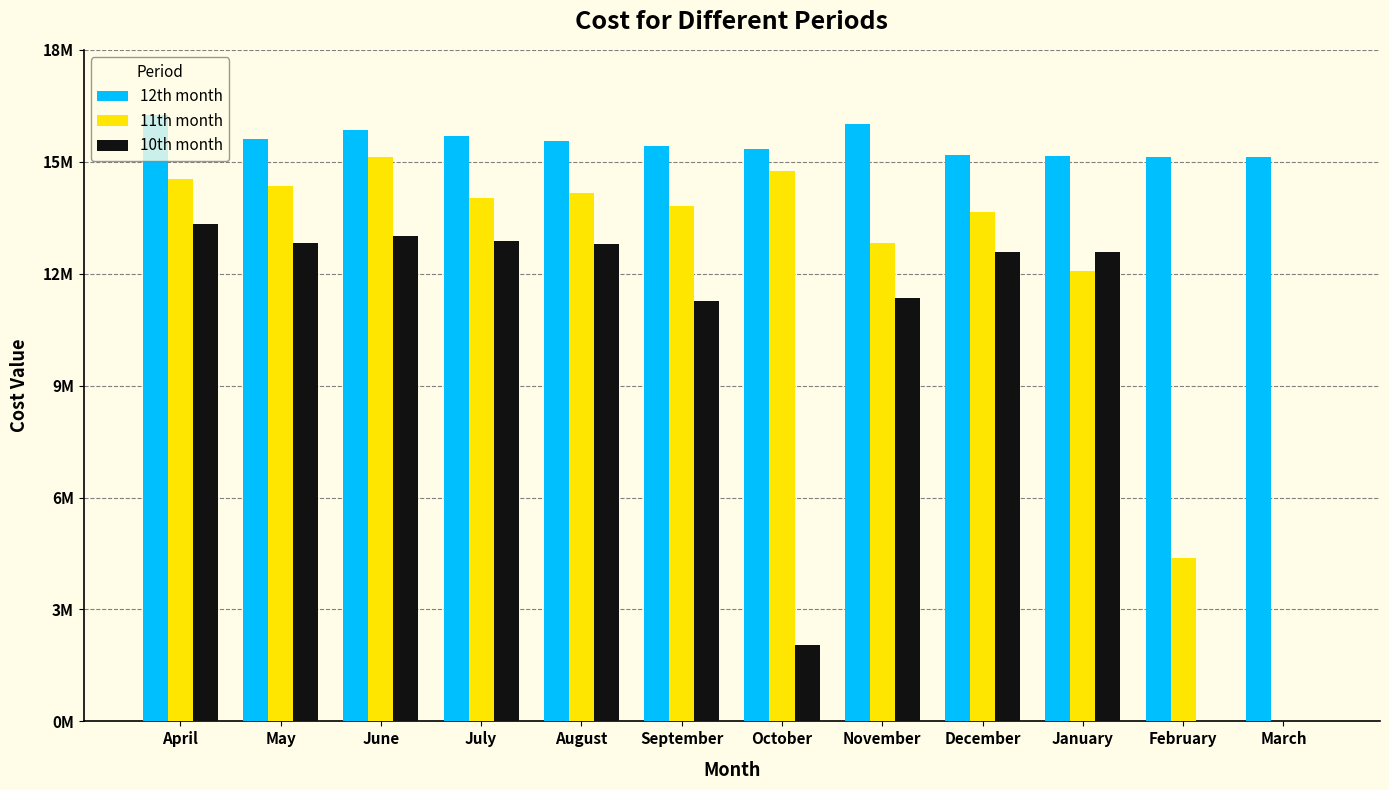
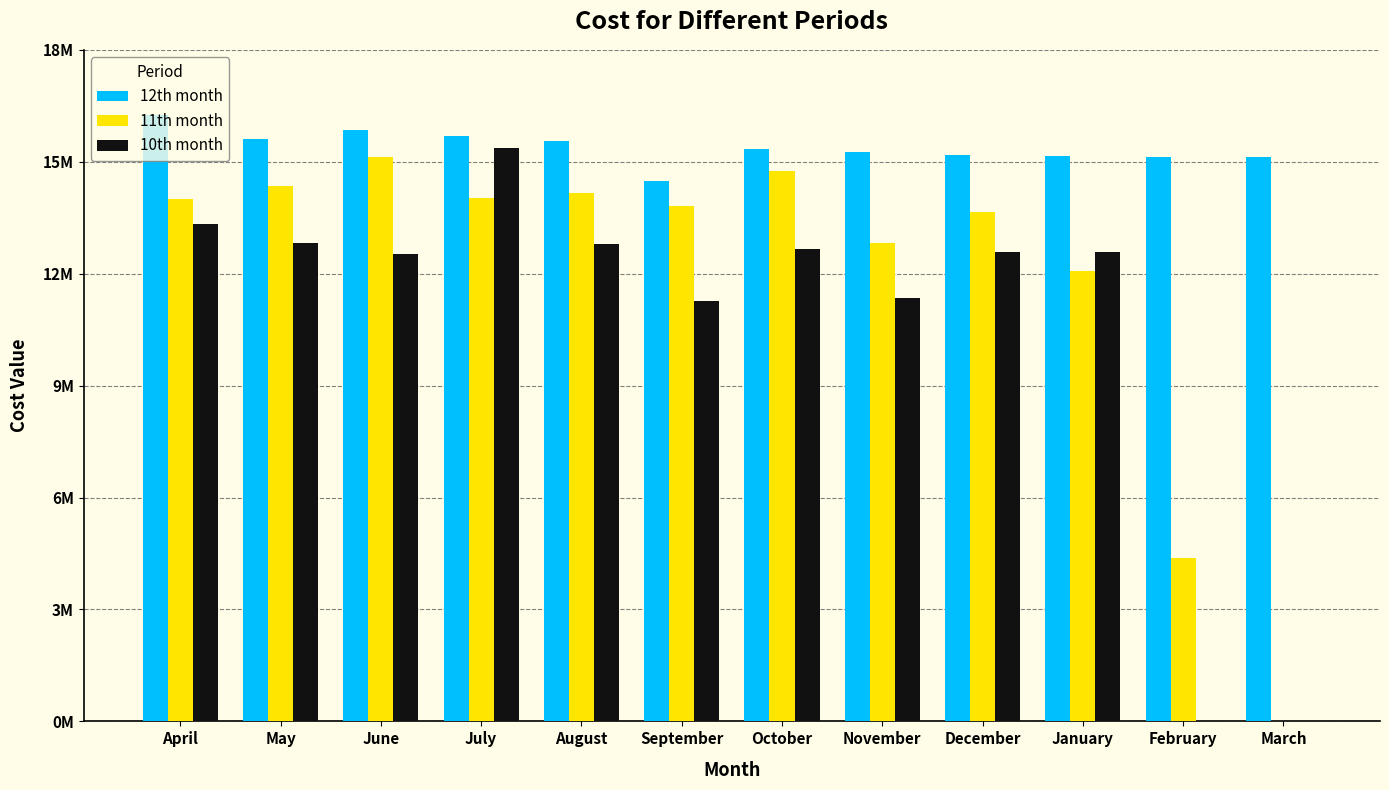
  {
    "12th month": {
      "May": 15600000,
      "June": 15900000,
      "July": 15700000,
      "August": 15600000,
-     "September": 15400000,
+     "September": 14500000,
      "October": 15300000,
-     "November": 16000000,
+     "November": 15200000,
      "December": 15200000,
      "January": 15100000,
      "February": 15100000,
      "March": 15100000
    },
    "11th month": {
-     "April": 14500000,
+     "April": 14000000,
      "May": 14400000,
      "June": 15100000,
      "July": 14000000,
      "August": 14200000,
      "September": 13800000,
      "October": 14800000,
      "November": 12800000,
      "December": 13600000,
      "January": 12100000,
      "February": 4400000,
      "March": 0
    },
    "10th month": {
      "April": 13300000,
      "May": 12800000,
-     "June": 13000000,
-     "July": 12900000,
+     "June": 12500000,
+     "July": 15400000,
      "August": 12800000,
      "September": 11300000,
-     "October": 2000000,
+     "October": 12700000,
      "November": 11300000,
      "December": 12600000,
      "January": 12600000,
      "February": 0,
      "March": 0
    }
  }
